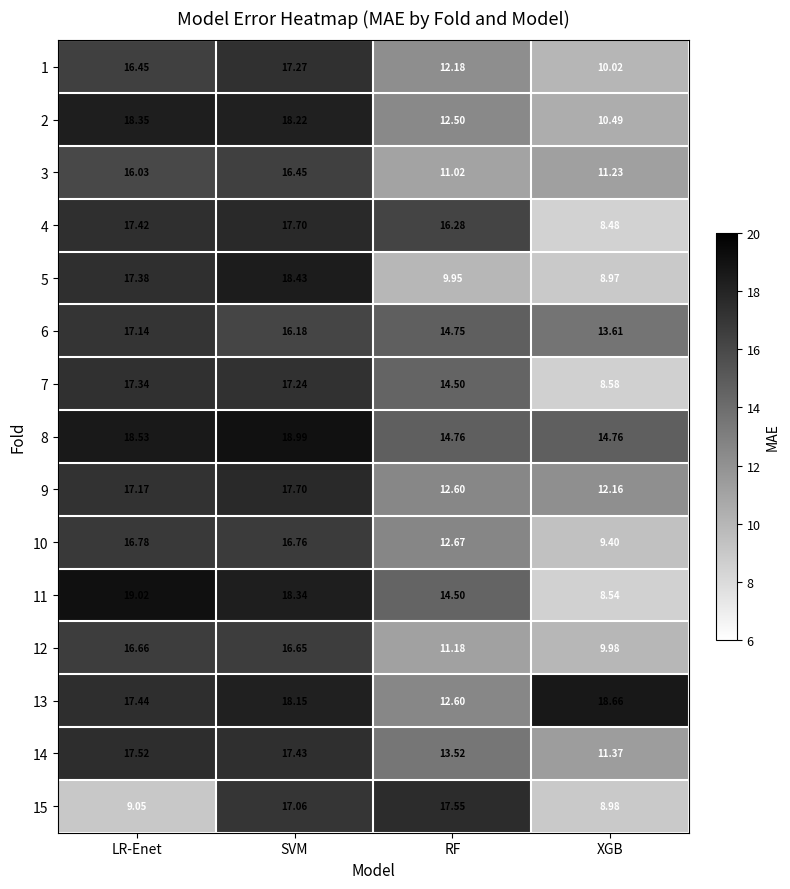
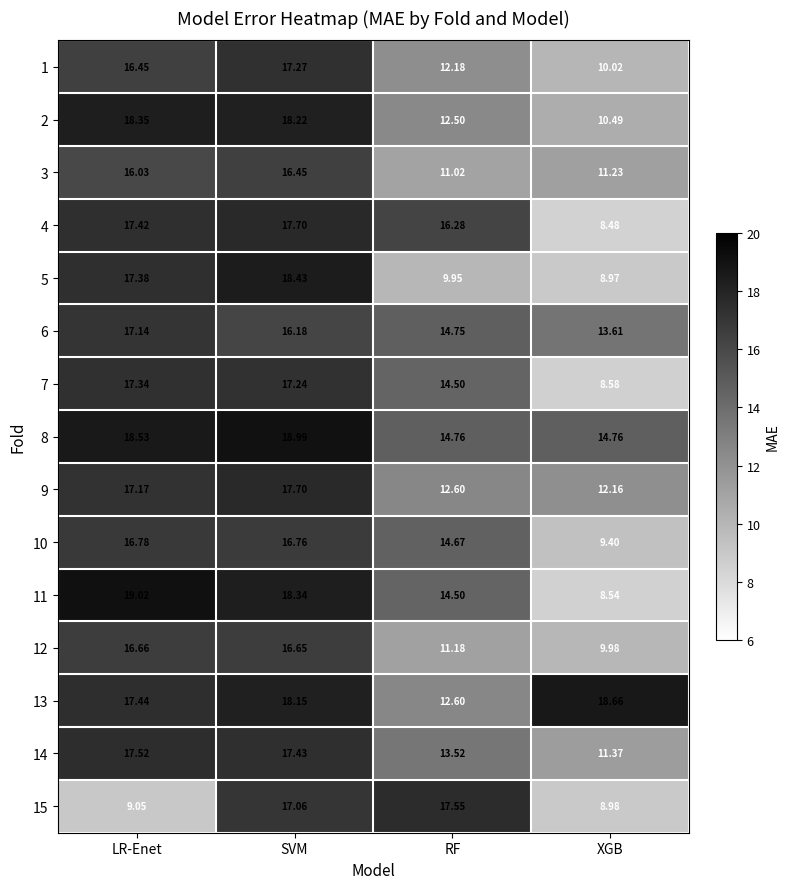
  {
    "1": {
      "LR-Enet": 16.45,
      "SVM": 17.27,
      "RF": 12.18,
      "XGB": 10.02
    },
    "2": {
      "RF": 12.50,
      "XGB": 10.49
    },
    "3": {
      "LR-Enet": 16.03,
      "SVM": 16.45,
      "RF": 11.02,
      "XGB": 11.23
    },
    "4": {
      "RF": 16.28
    },
    "5": {
      "RF": 9.95,
      "XGB": 8.97
    },
    "6": {
      "LR-Enet": 17.14,
      "SVM": 16.18,
      "RF": 14.75,
      "XGB": 13.61
    },
    "7": {
      "LR-Enet": 17.34,
      "SVM": 17.24,
      "RF": 14.50
    },
    "8": {
      "RF": 14.76,
      "XGB": 14.76
    },
    "9": {
      "LR-Enet": 17.17,
      "RF": 12.60,
      "XGB": 12.16
    },
    "10": {
      "LR-Enet": 16.78,
      "SVM": 16.76,
-     "RF": 12.67,
+     "RF": 14.67,
      "XGB": 9.40
    },
    "11": {
      "RF": 14.50
    },
    "12": {
      "LR-Enet": 16.66,
      "SVM": 16.65,
      "RF": 11.18,
      "XGB": 9.98
    },
    "13": {
      "RF": 12.60
    },
    "14": {
      "RF": 13.52,
      "XGB": 11.37
    },
    "15": {
      "LR-Enet": 9.05,
      "SVM": 17.06,
      "XGB": 8.98
    }
  }
